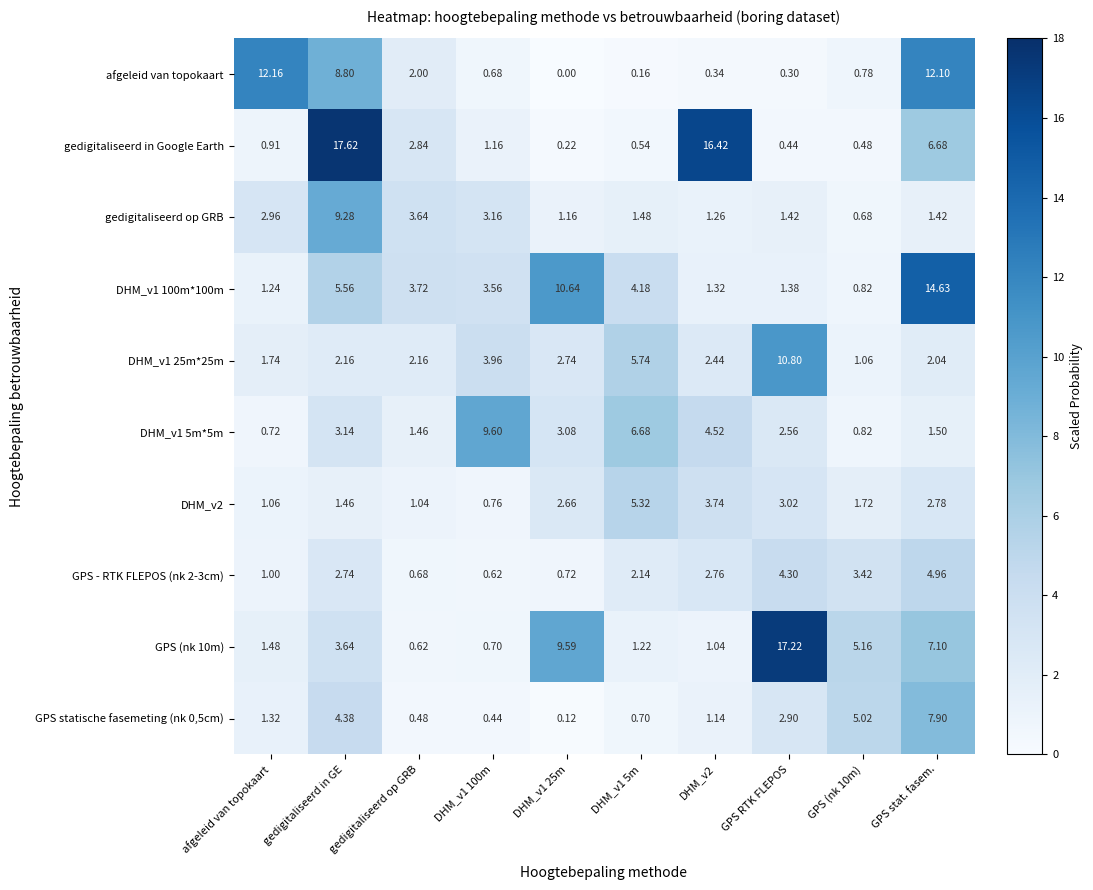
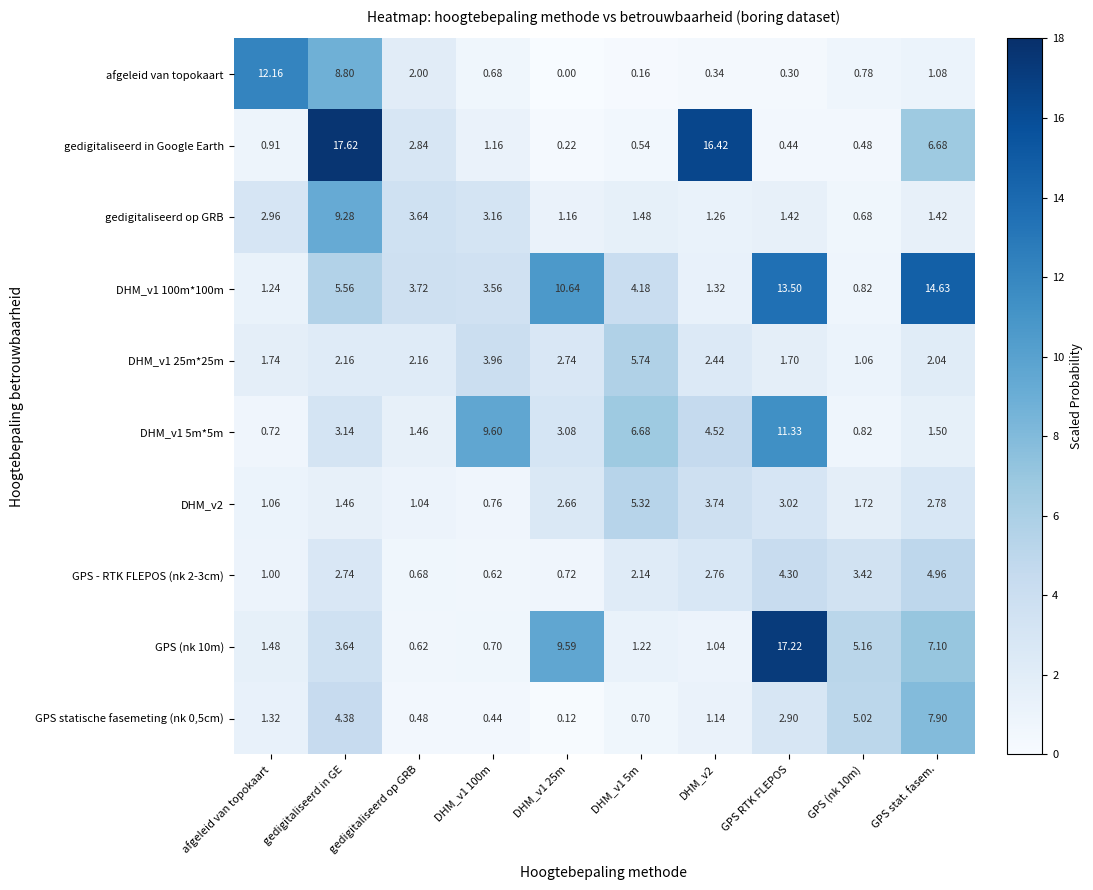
  {
    "afgeleid van topokaart": {
      "afgeleid van topokaart": 12.16,
      "gedigitaliseerd in GE": 8.80,
      "gedigitaliseerd op GRB": 2.00,
      "DHM_v1 100m": 0.68,
      "DHM_v1 25m": 0.00,
      "DHM_v1 5m": 0.16,
      "DHM_v2": 0.34,
      "GPS RTK FLEPOS": 0.30,
      "GPS (nk 10m)": 0.78,
-     "GPS stat. fasem.": 12.10
+     "GPS stat. fasem.": 1.08
    },
    "gedigitaliseerd in Google Earth": {
      "afgeleid van topokaart": 0.91,
      "gedigitaliseerd in GE": 17.62,
      "gedigitaliseerd op GRB": 2.84,
      "DHM_v1 100m": 1.16,
      "DHM_v1 25m": 0.22,
      "DHM_v1 5m": 0.54,
      "DHM_v2": 16.42,
      "GPS RTK FLEPOS": 0.44,
      "GPS (nk 10m)": 0.48,
      "GPS stat. fasem.": 6.68
    },
    "gedigitaliseerd op GRB": {
      "afgeleid van topokaart": 2.96,
      "gedigitaliseerd in GE": 9.28,
      "gedigitaliseerd op GRB": 3.64,
      "DHM_v1 100m": 3.16,
      "DHM_v1 25m": 1.16,
      "DHM_v1 5m": 1.48,
      "DHM_v2": 1.26,
      "GPS RTK FLEPOS": 1.42,
      "GPS (nk 10m)": 0.68,
      "GPS stat. fasem.": 1.42
    },
    "DHM_v1 100m*100m": {
      "afgeleid van topokaart": 1.24,
      "gedigitaliseerd in GE": 5.56,
      "gedigitaliseerd op GRB": 3.72,
      "DHM_v1 100m": 3.56,
      "DHM_v1 25m": 10.64,
      "DHM_v1 5m": 4.18,
      "DHM_v2": 1.32,
-     "GPS RTK FLEPOS": 1.38,
+     "GPS RTK FLEPOS": 13.50,
      "GPS (nk 10m)": 0.82,
      "GPS stat. fasem.": 14.63
    },
    "DHM_v1 25m*25m": {
      "afgeleid van topokaart": 1.74,
      "gedigitaliseerd in GE": 2.16,
      "gedigitaliseerd op GRB": 2.16,
      "DHM_v1 100m": 3.96,
      "DHM_v1 25m": 2.74,
      "DHM_v1 5m": 5.74,
      "DHM_v2": 2.44,
-     "GPS RTK FLEPOS": 10.80,
+     "GPS RTK FLEPOS": 1.70,
      "GPS (nk 10m)": 1.06,
      "GPS stat. fasem.": 2.04
    },
    "DHM_v1 5m*5m": {
      "afgeleid van topokaart": 0.72,
      "gedigitaliseerd in GE": 3.14,
      "gedigitaliseerd op GRB": 1.46,
      "DHM_v1 100m": 9.60,
      "DHM_v1 25m": 3.08,
      "DHM_v1 5m": 6.68,
      "DHM_v2": 4.52,
-     "GPS RTK FLEPOS": 2.56,
+     "GPS RTK FLEPOS": 11.33,
      "GPS (nk 10m)": 0.82,
      "GPS stat. fasem.": 1.50
    },
    "DHM_v2": {
      "afgeleid van topokaart": 1.06,
      "gedigitaliseerd in GE": 1.46,
      "gedigitaliseerd op GRB": 1.04,
      "DHM_v1 100m": 0.76,
      "DHM_v1 25m": 2.66,
      "DHM_v1 5m": 5.32,
      "DHM_v2": 3.74,
      "GPS RTK FLEPOS": 3.02,
      "GPS (nk 10m)": 1.72,
      "GPS stat. fasem.": 2.78
    },
    "GPS - RTK FLEPOS (nk 2-3cm)": {
      "afgeleid van topokaart": 1.00,
      "gedigitaliseerd in GE": 2.74,
      "gedigitaliseerd op GRB": 0.68,
      "DHM_v1 100m": 0.62,
      "DHM_v1 25m": 0.72,
      "DHM_v1 5m": 2.14,
      "DHM_v2": 2.76,
      "GPS RTK FLEPOS": 4.30,
      "GPS (nk 10m)": 3.42,
      "GPS stat. fasem.": 4.96
    },
    "GPS (nk 10m)": {
      "afgeleid van topokaart": 1.48,
      "gedigitaliseerd in GE": 3.64,
      "gedigitaliseerd op GRB": 0.62,
      "DHM_v1 100m": 0.70,
      "DHM_v1 25m": 9.59,
      "DHM_v1 5m": 1.22,
      "DHM_v2": 1.04,
      "GPS RTK FLEPOS": 17.22,
      "GPS (nk 10m)": 5.16,
      "GPS stat. fasem.": 7.10
    },
    "GPS statische fasemeting (nk 0,5cm)": {
      "afgeleid van topokaart": 1.32,
      "gedigitaliseerd in GE": 4.38,
      "gedigitaliseerd op GRB": 0.48,
      "DHM_v1 100m": 0.44,
      "DHM_v1 25m": 0.12,
      "DHM_v1 5m": 0.70,
      "DHM_v2": 1.14,
      "GPS RTK FLEPOS": 2.90,
      "GPS (nk 10m)": 5.02,
      "GPS stat. fasem.": 7.90
    }
  }
